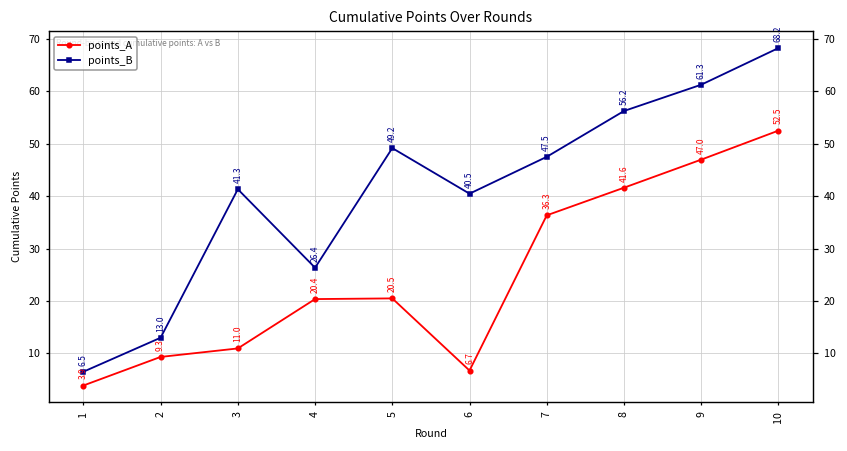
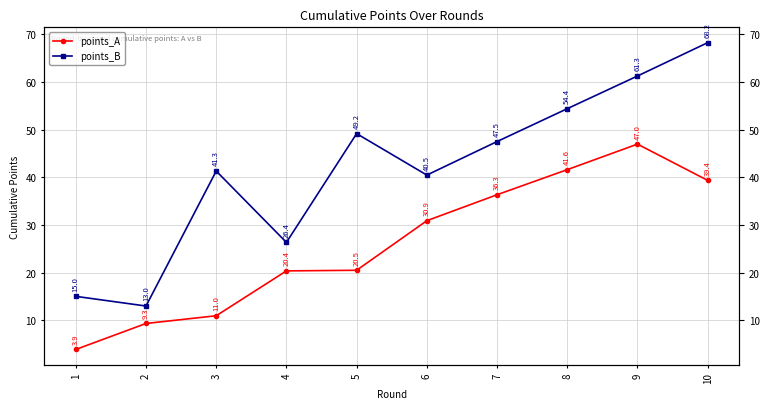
  {
    "points_A": {
      "3": 11.0,
      "4": 20.4,
      "5": 20.5,
-     "6": 6.7,
+     "6": 30.9,
      "7": 36.3,
      "8": 41.6,
      "9": 47.0,
-     "10": 52.5
+     "10": 39.4
    },
    "points_B": {
-     "1": 6.5,
+     "1": 15.0,
      "2": 13.0,
      "3": 41.3,
      "4": 26.4,
      "5": 49.2,
      "6": 40.5,
      "7": 47.5,
-     "8": 56.2,
+     "8": 54.4,
      "9": 61.3,
      "10": 68.2
    }
  }
